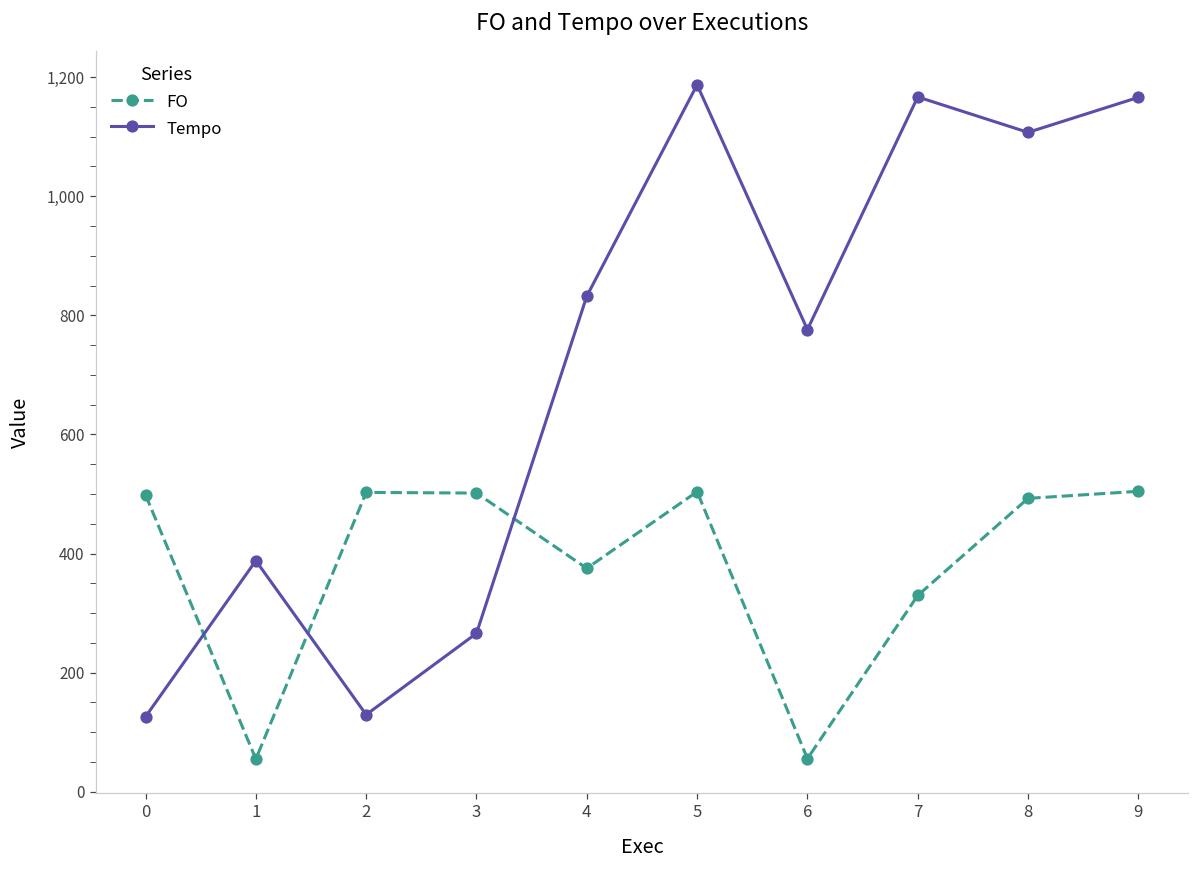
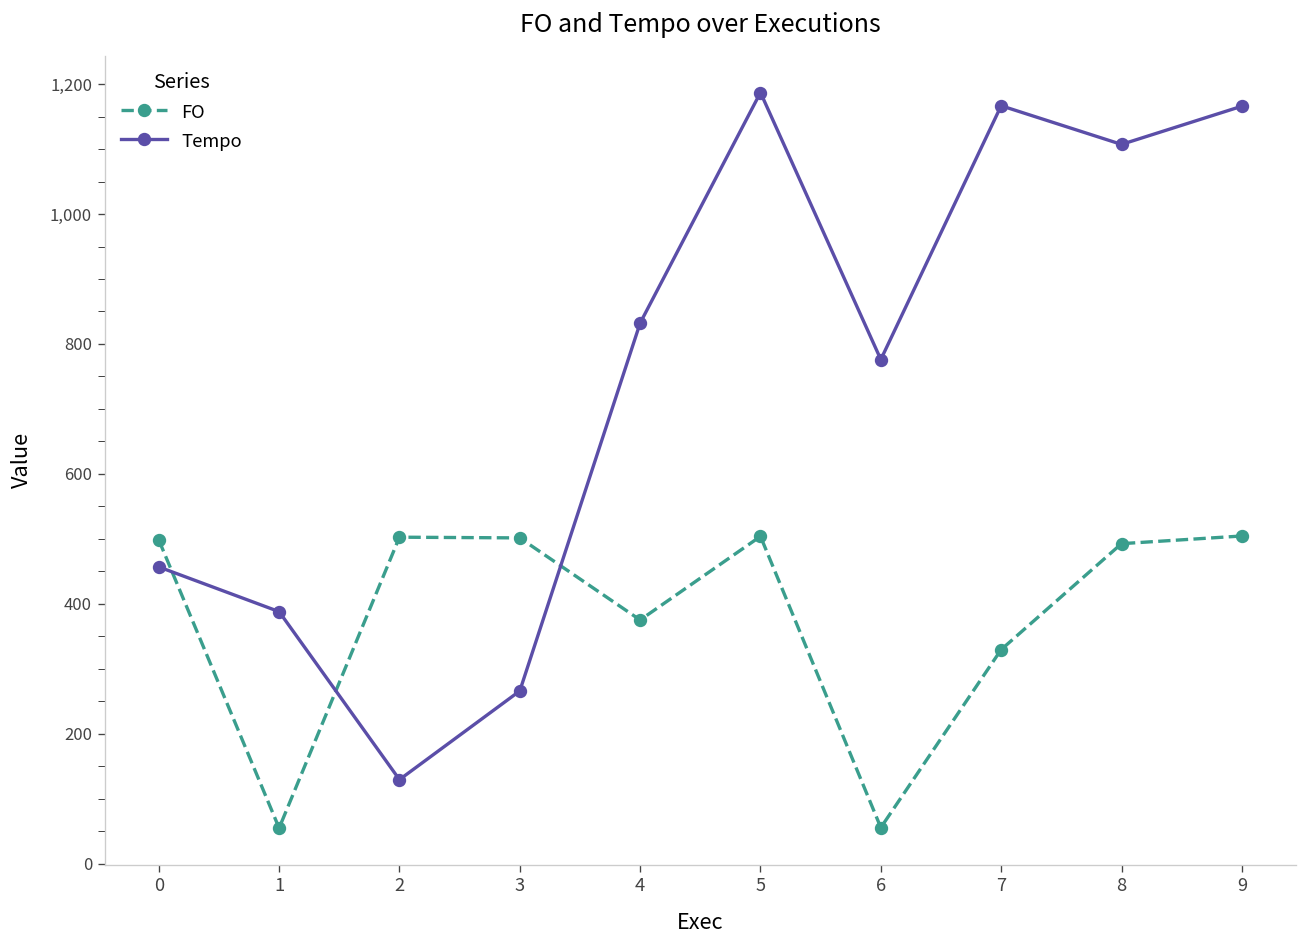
  {
    "FO": {
      "0": "500",
      "1": "60",
      "2": "500",
      "3": "500",
      "4": "380",
      "5": "500",
      "6": "60",
      "7": "330",
      "8": "490",
      "9": "500"
    },
    "Tempo": {
-     "0": "130",
+     "0": "460",
      "1": "390",
      "2": "130",
      "3": "270",
      "4": "830",
      "5": "1,190",
      "6": "780",
      "7": "1,170",
      "8": "1,110",
      "9": "1,170"
    }
  }
